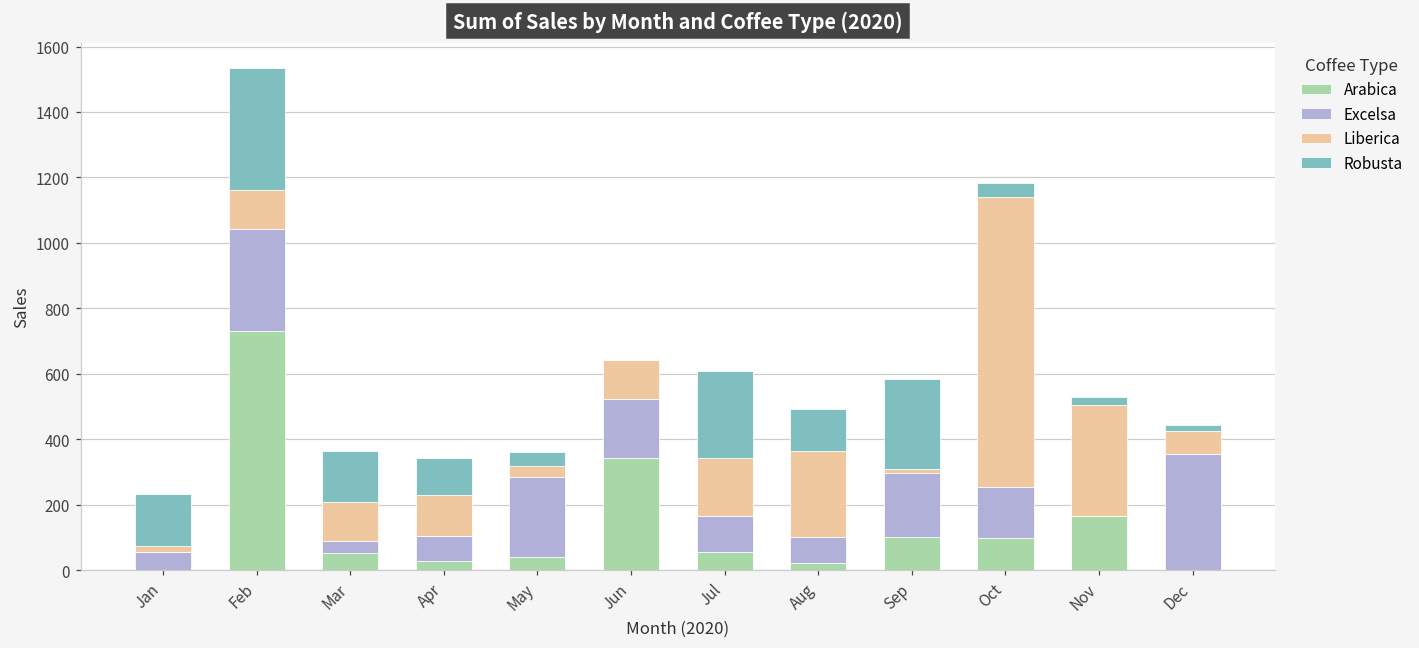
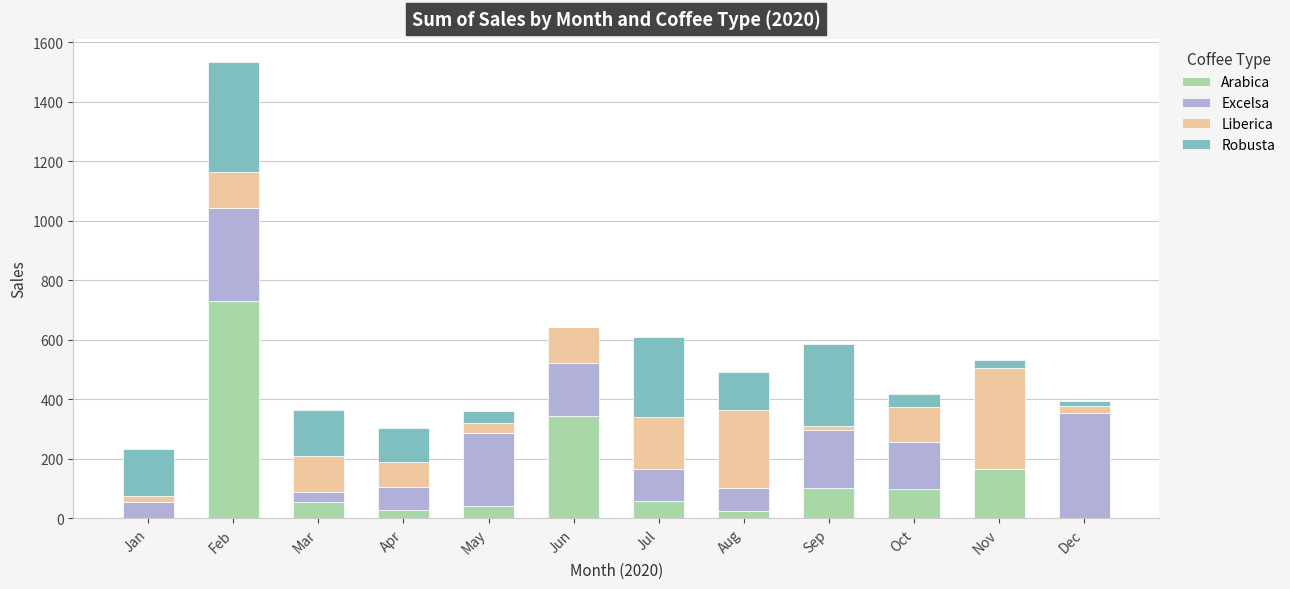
  {
    "Liberica": {
      "Jan": 20,
      "Feb": 120,
      "Mar": 120,
-     "Apr": 120,
+     "Apr": 80,
      "May": 30,
      "Jun": 120,
      "Jul": 180,
      "Aug": 260,
      "Sep": 10,
-     "Oct": 890,
+     "Oct": 120,
      "Nov": 340,
-     "Dec": 70
+     "Dec": 20
    }
  }
